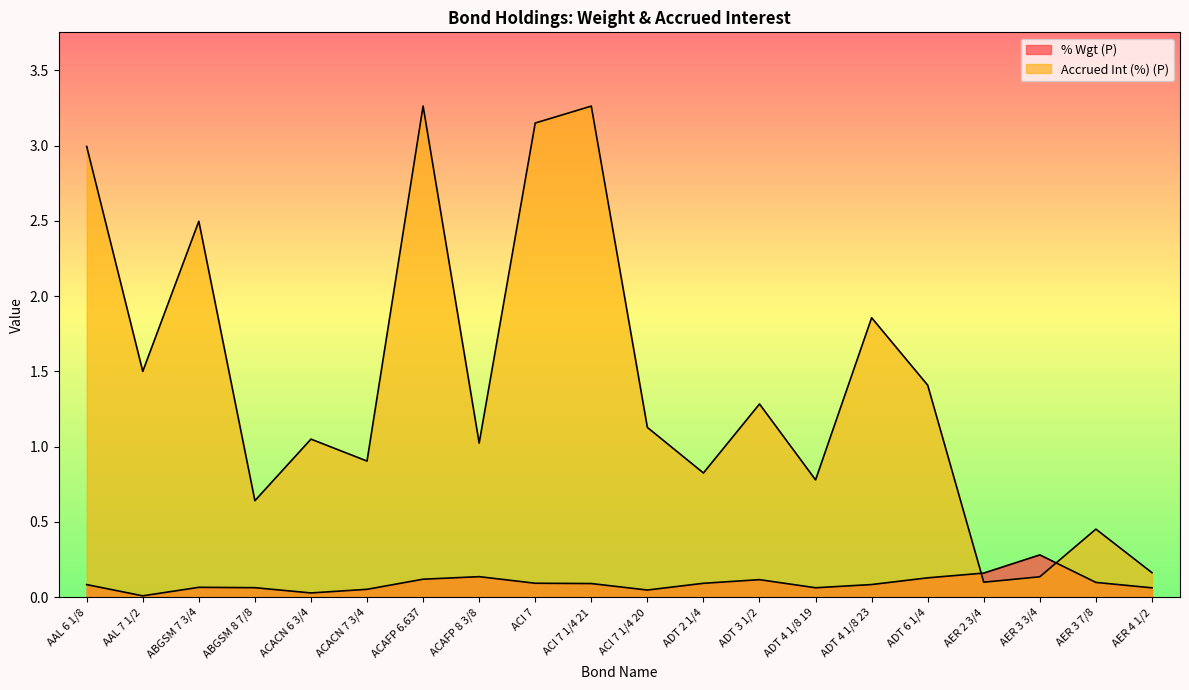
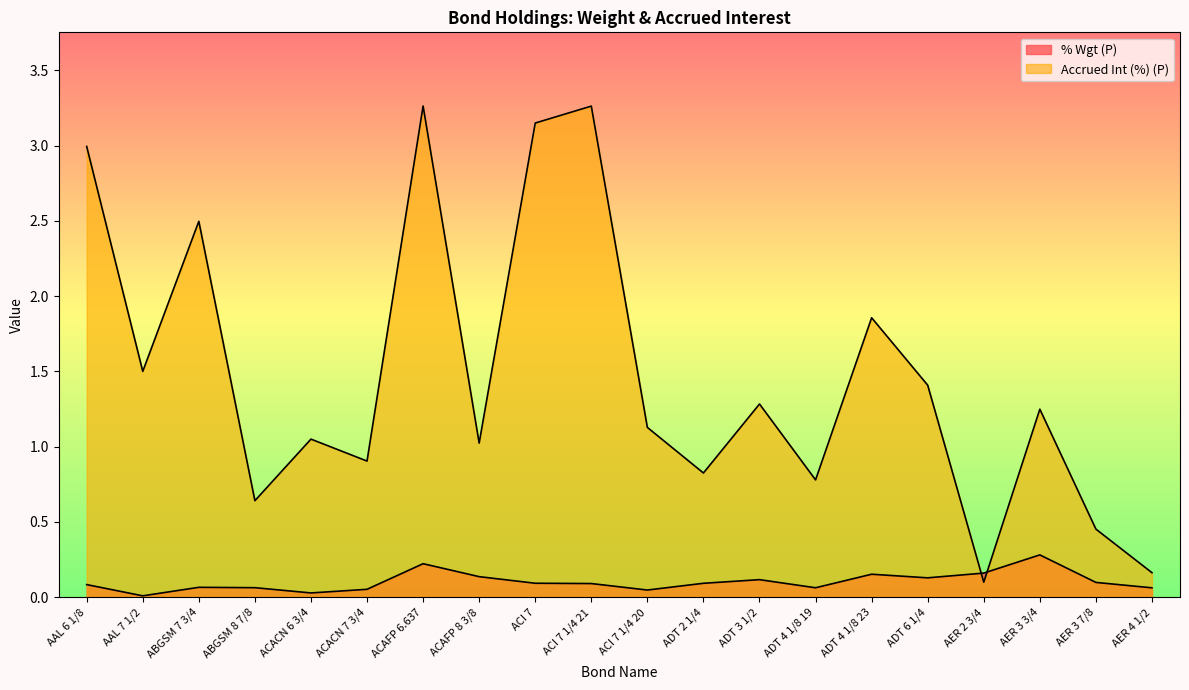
  {
    "% Wgt (P)": {
      "AAL 6 1/8": 0.08,
      "AAL 7 1/2": 0.01,
      "ABGSM 7 3/4": 0.07,
      "ABGSM 8 7/8": 0.06,
      "ACACN 6 3/4": 0.03,
      "ACACN 7 3/4": 0.05,
-     "ACAFP 6.637": 0.12,
+     "ACAFP 6.637": 0.22,
      "ACAFP 8 3/8": 0.14,
      "ACI 7": 0.09,
      "ACI 7 1/4 21": 0.09,
      "ACI 7 1/4 20": 0.05,
      "ADT 2 1/4": 0.09,
      "ADT 3 1/2": 0.12,
      "ADT 4 1/8 19": 0.06,
-     "ADT 4 1/8 23": 0.08,
+     "ADT 4 1/8 23": 0.15,
      "ADT 6 1/4": 0.13,
      "AER 2 3/4": 0.16,
      "AER 3 3/4": 0.28,
      "AER 3 7/8": 0.10,
      "AER 4 1/2": 0.06
    },
    "Accrued Int (%) (P)": {
      "AAL 6 1/8": 2.99,
      "AAL 7 1/2": 1.50,
      "ABGSM 7 3/4": 2.50,
      "ABGSM 8 7/8": 0.64,
      "ACACN 6 3/4": 1.05,
      "ACACN 7 3/4": 0.90,
      "ACAFP 6.637": 3.26,
      "ACAFP 8 3/8": 1.02,
      "ACI 7": 3.15,
      "ACI 7 1/4 21": 3.26,
      "ACI 7 1/4 20": 1.13,
      "ADT 2 1/4": 0.83,
      "ADT 3 1/2": 1.28,
      "ADT 4 1/8 19": 0.78,
      "ADT 4 1/8 23": 1.86,
      "ADT 6 1/4": 1.41,
      "AER 2 3/4": 0.10,
-     "AER 3 3/4": 0.14,
+     "AER 3 3/4": 1.25,
      "AER 3 7/8": 0.45,
      "AER 4 1/2": 0.16
    }
  }
